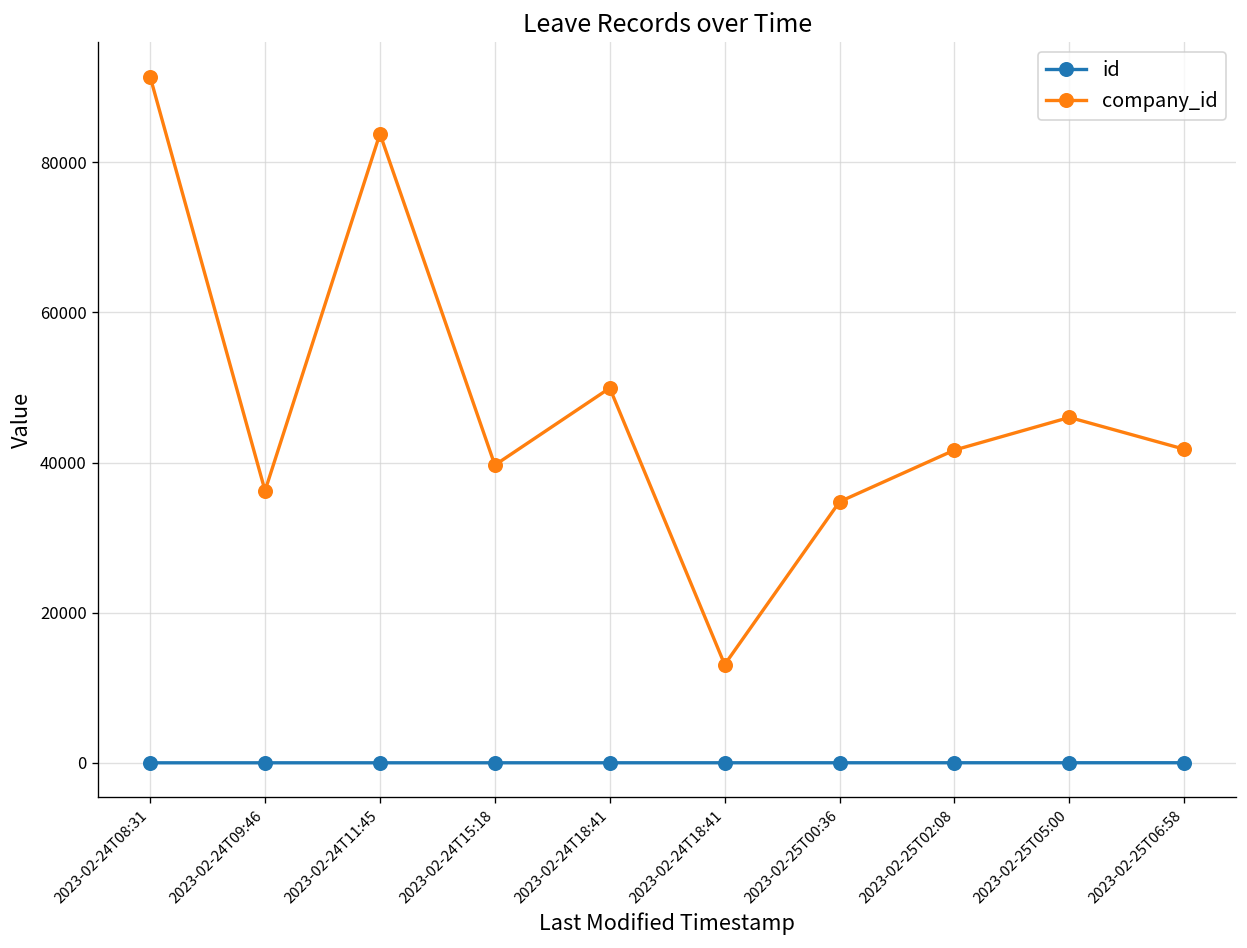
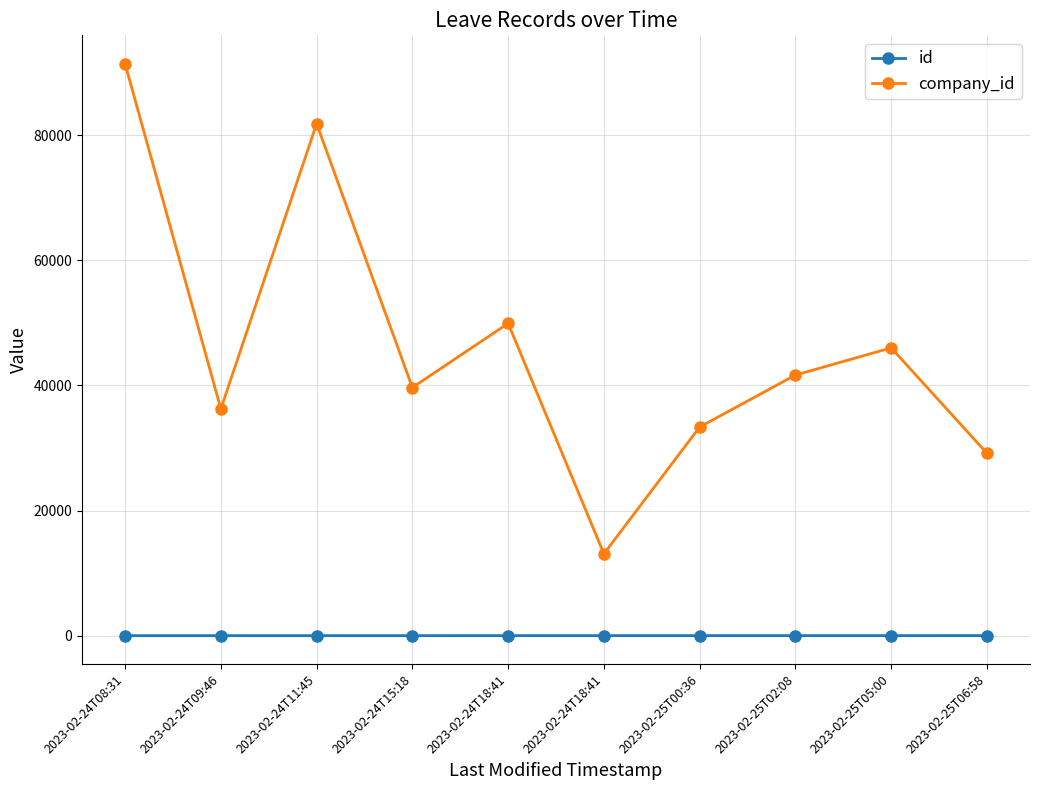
  {
    "id": {
      "2023-02-24T08:31": 0,
      "2023-02-24T09:46": 0,
      "2023-02-24T11:45": 0,
      "2023-02-24T15:18": 0,
      "2023-02-25T00:36": 0,
      "2023-02-25T02:08": 0,
      "2023-02-25T05:00": 0,
      "2023-02-25T06:58": 0
    },
    "company_id": {
      "2023-02-24T08:31": 91000,
      "2023-02-24T09:46": 36000,
-     "2023-02-24T11:45": 84000,
+     "2023-02-24T11:45": 82000,
      "2023-02-24T15:18": 40000,
-     "2023-02-25T00:36": 35000,
+     "2023-02-25T00:36": 33000,
      "2023-02-25T02:08": 42000,
      "2023-02-25T05:00": 46000,
-     "2023-02-25T06:58": 42000
+     "2023-02-25T06:58": 29000
    }
  }
